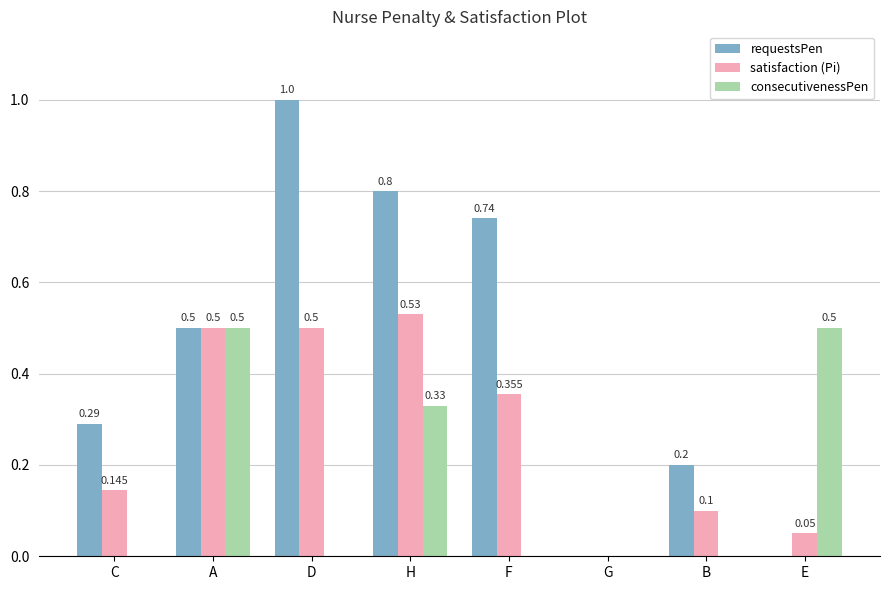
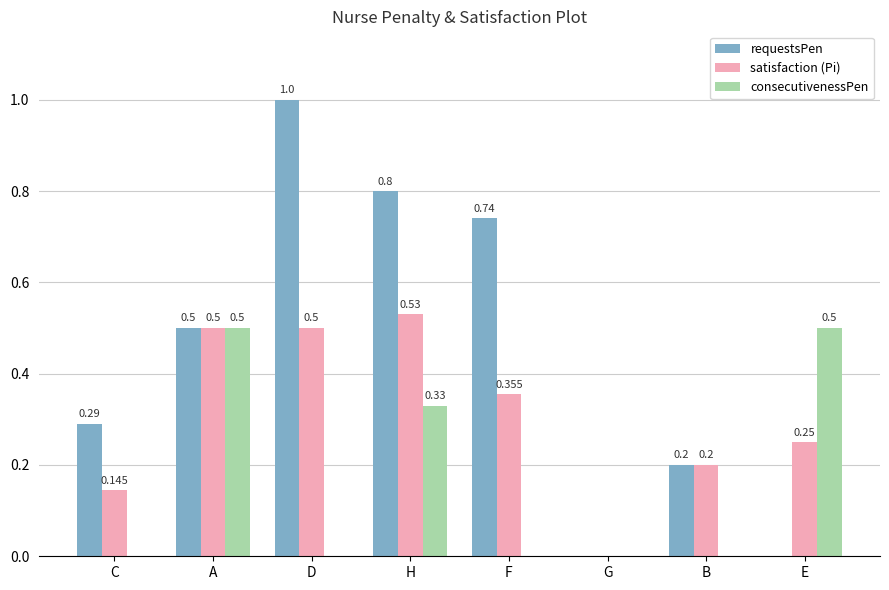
  {
    "requestsPen": {
      "C": 0.29,
      "A": 0.5,
      "D": 1.0,
      "H": 0.8,
      "F": 0.74,
      "B": 0.2
    },
    "satisfaction (Pi)": {
      "C": 0.145,
      "A": 0.5,
      "D": 0.5,
      "H": 0.53,
      "F": 0.355,
-     "B": 0.1,
-     "E": 0.05
+     "B": 0.2,
+     "E": 0.25
    },
    "consecutivenessPen": {
      "A": 0.5,
      "H": 0.33,
      "E": 0.5
    }
  }
